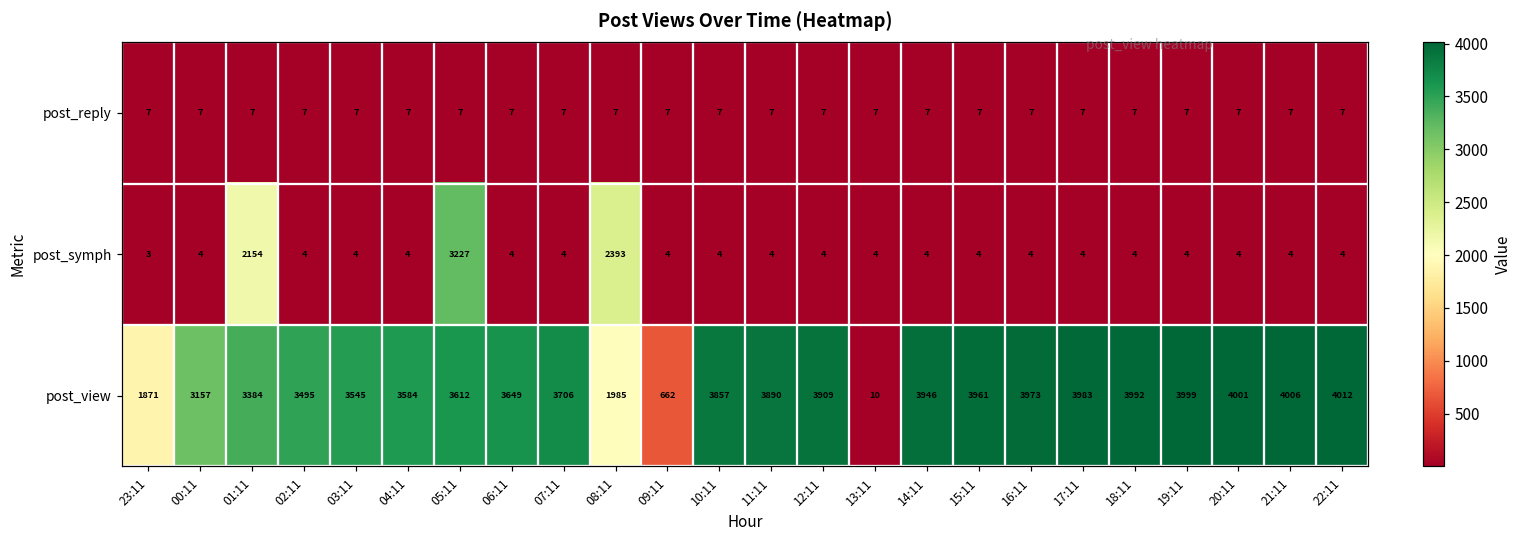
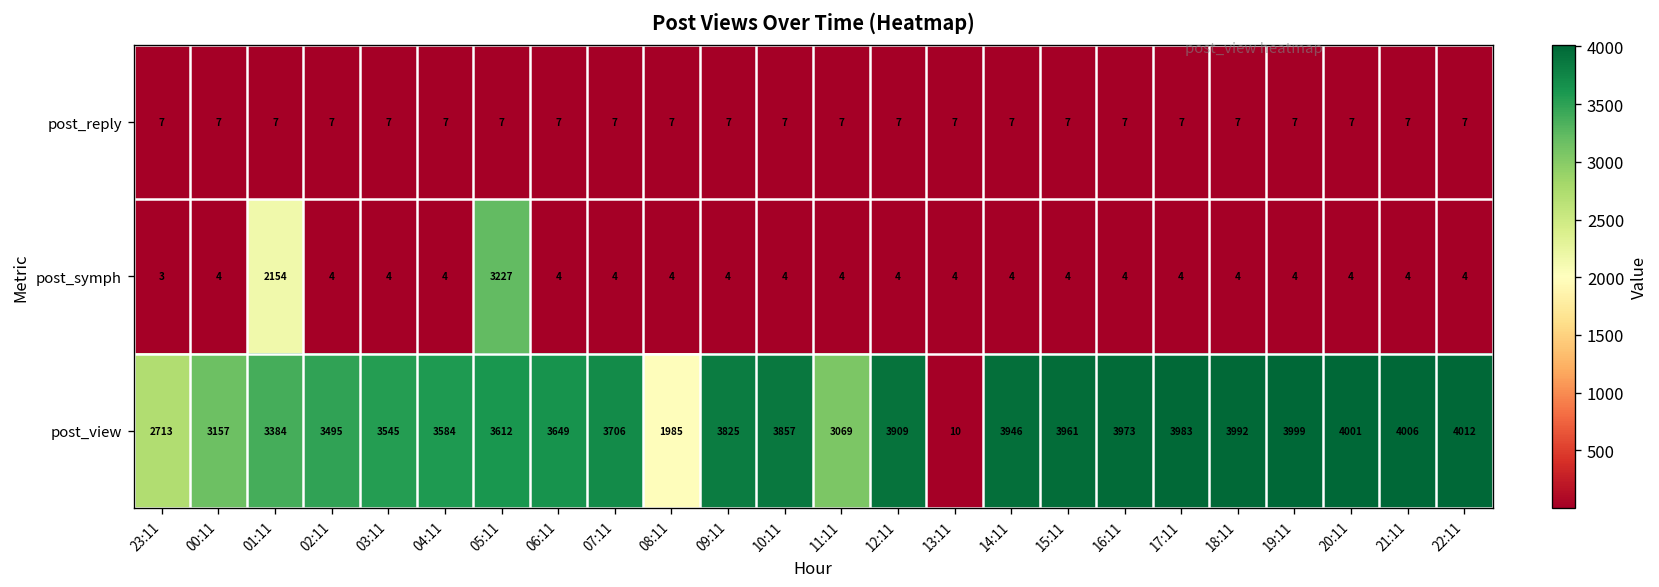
  {
    "post_reply": {
      "23:11": 7,
      "00:11": 7,
      "01:11": 7,
      "02:11": 7,
      "03:11": 7,
      "04:11": 7,
      "05:11": 7,
      "06:11": 7,
      "07:11": 7,
      "08:11": 7,
      "09:11": 7,
      "10:11": 7,
      "11:11": 7,
      "12:11": 7,
      "13:11": 7,
      "14:11": 7,
      "15:11": 7,
      "16:11": 7,
      "17:11": 7,
      "18:11": 7,
      "19:11": 7,
      "20:11": 7,
      "21:11": 7,
      "22:11": 7
    },
    "post_symph": {
      "23:11": 3,
      "00:11": 4,
      "01:11": 2154,
      "02:11": 4,
      "03:11": 4,
      "04:11": 4,
      "05:11": 3227,
      "06:11": 4,
      "07:11": 4,
-     "08:11": 2393,
+     "08:11": 4,
      "09:11": 4,
      "10:11": 4,
      "11:11": 4,
      "12:11": 4,
      "13:11": 4,
      "14:11": 4,
      "15:11": 4,
      "16:11": 4,
      "17:11": 4,
      "18:11": 4,
      "19:11": 4,
      "20:11": 4,
      "21:11": 4,
      "22:11": 4
    },
    "post_view": {
-     "23:11": 1871,
+     "23:11": 2713,
      "00:11": 3157,
      "01:11": 3384,
      "02:11": 3495,
      "03:11": 3545,
      "04:11": 3584,
      "05:11": 3612,
      "06:11": 3649,
      "07:11": 3706,
      "08:11": 1985,
-     "09:11": 662,
+     "09:11": 3825,
      "10:11": 3857,
-     "11:11": 3890,
+     "11:11": 3069,
      "12:11": 3909,
      "13:11": 10,
      "14:11": 3946,
      "15:11": 3961,
      "16:11": 3973,
      "17:11": 3983,
      "18:11": 3992,
      "19:11": 3999,
      "20:11": 4001,
      "21:11": 4006,
      "22:11": 4012
    }
  }
